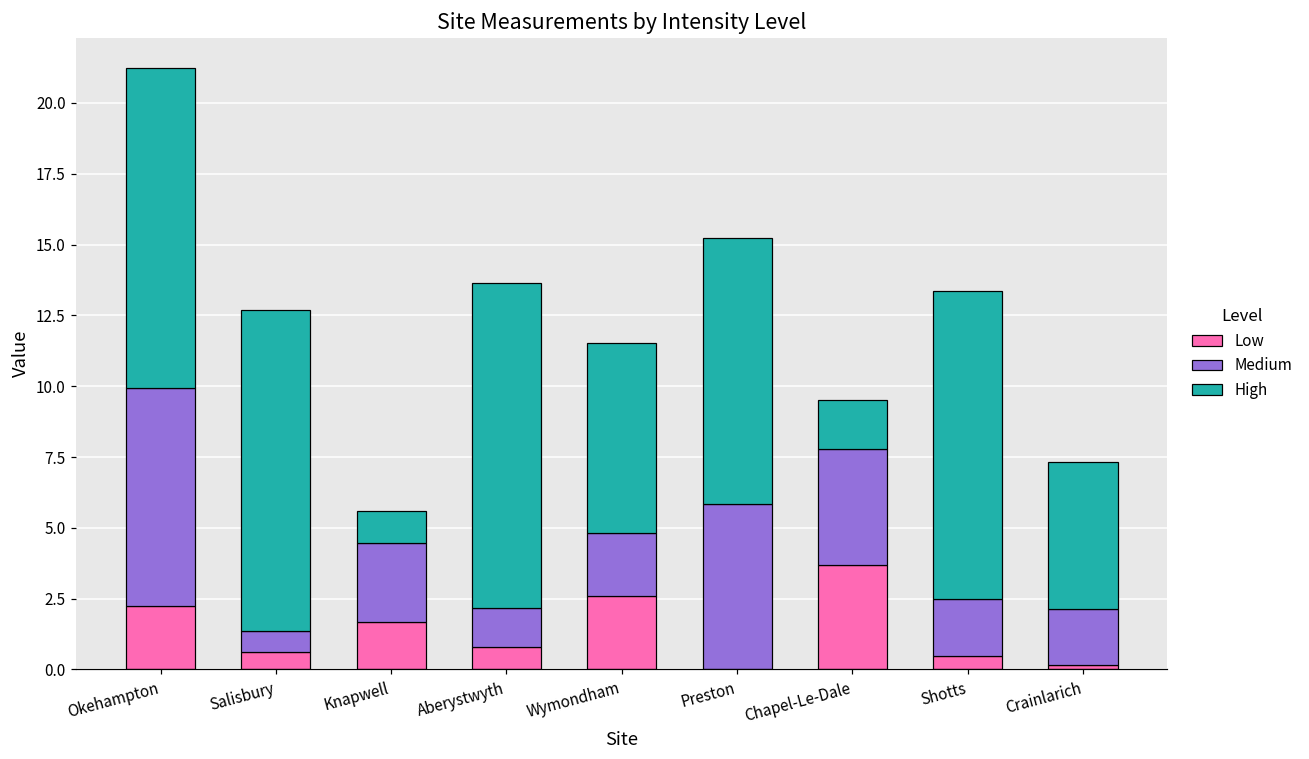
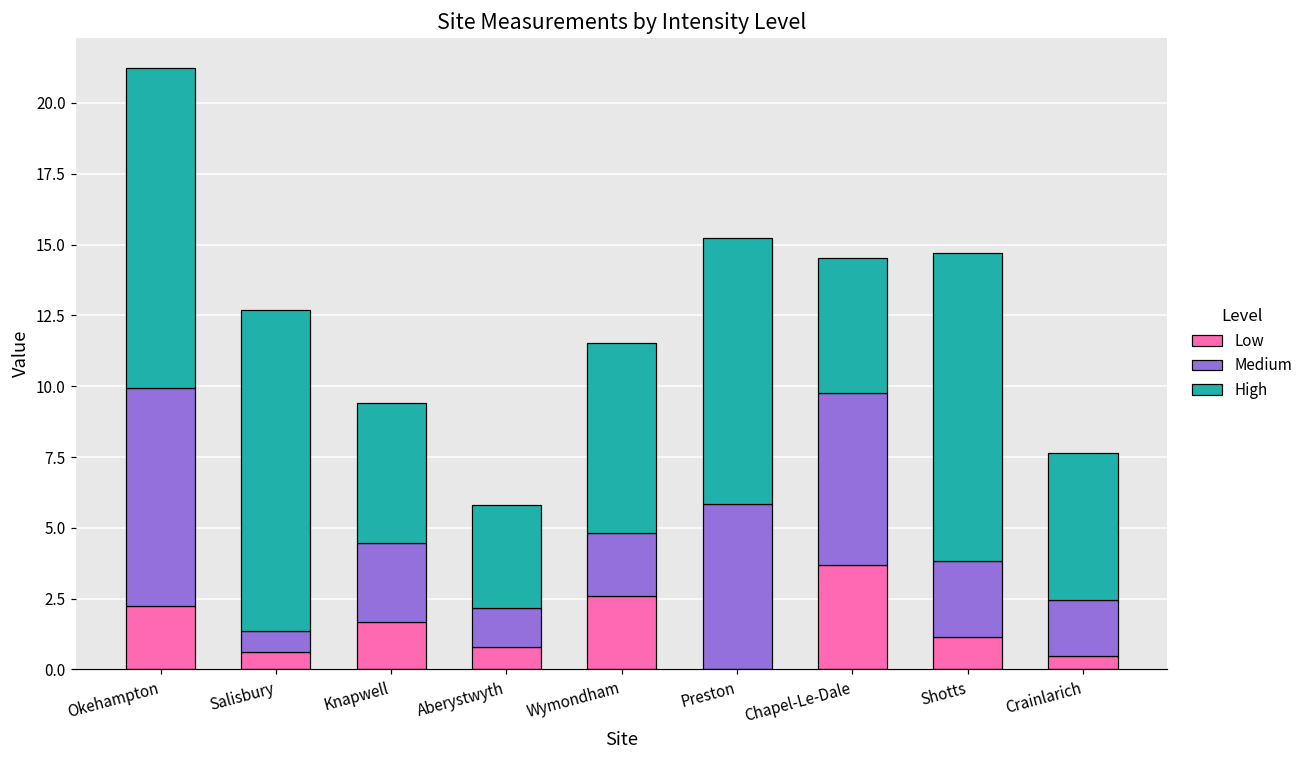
  {
    "Low": {
      "Okehampton": 2.3,
      "Salisbury": 0.6,
      "Knapwell": 1.7,
      "Aberystwyth": 0.8,
      "Wymondham": 2.6,
      "Preston": 0.0,
      "Chapel-Le-Dale": 3.7,
-     "Shotts": 0.5,
-     "Crainlarich": 0.2
+     "Shotts": 1.2,
+     "Crainlarich": 0.5
    },
    "Medium": {
      "Okehampton": 7.7,
      "Salisbury": 0.7,
      "Knapwell": 2.8,
      "Aberystwyth": 1.4,
      "Wymondham": 2.2,
      "Preston": 5.9,
-     "Chapel-Le-Dale": 4.1,
-     "Shotts": 2.0,
+     "Chapel-Le-Dale": 6.1,
+     "Shotts": 2.7,
      "Crainlarich": 2.0
    },
    "High": {
      "Okehampton": 11.3,
      "Salisbury": 11.4,
-     "Knapwell": 1.1,
-     "Aberystwyth": 11.5,
+     "Knapwell": 4.9,
+     "Aberystwyth": 3.6,
      "Wymondham": 6.7,
      "Preston": 9.4,
-     "Chapel-Le-Dale": 1.7,
+     "Chapel-Le-Dale": 4.8,
      "Shotts": 10.9,
      "Crainlarich": 5.2
    }
  }
